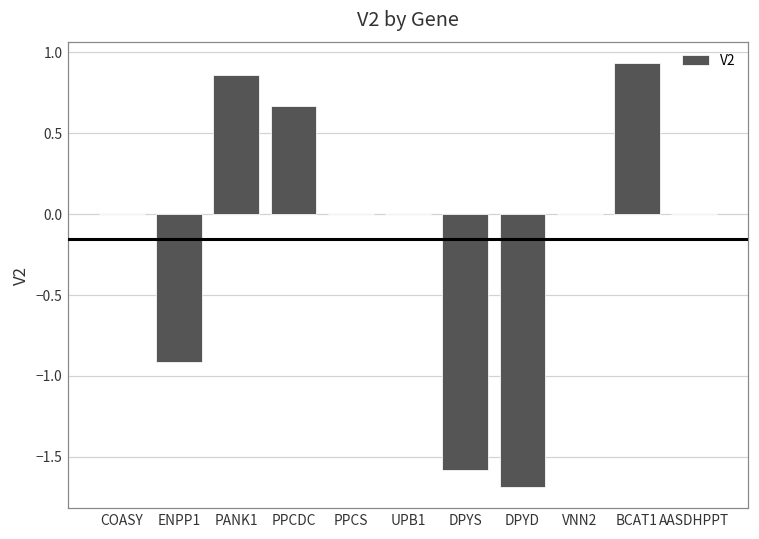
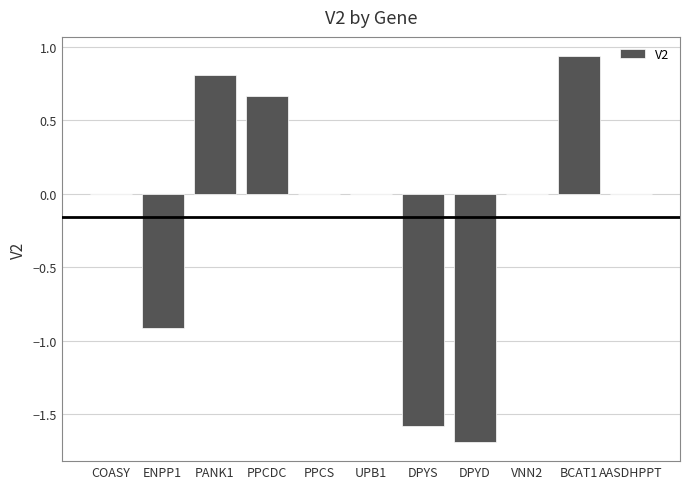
  {
    "COASY": 0.00,
    "ENPP1": -0.91,
-   "PANK1": 0.86,
+   "PANK1": 0.80,
    "PPCDC": 0.67,
    "PPCS": 0.00,
    "UPB1": 0.00,
    "DPYS": -1.58,
    "DPYD": -1.69,
    "VNN2": 0.00,
    "BCAT1": 0.94,
    "AASDHPPT": 0.00
  }
